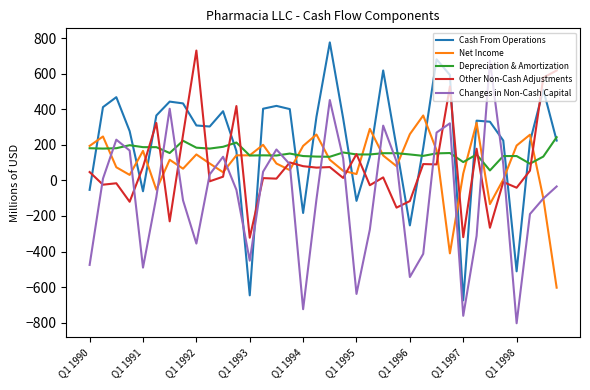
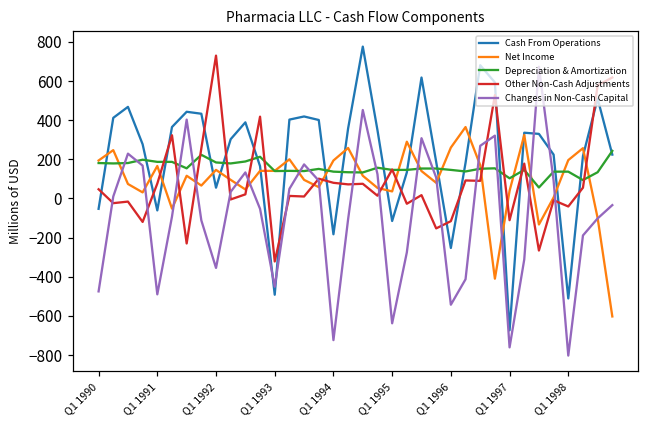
  {
    "Cash From Operations": {
      "Q1 1990": -50,
      "Q1 1991": -60,
-     "Q1 1992": 310,
-     "Q1 1993": -650,
+     "Q1 1992": 60,
+     "Q1 1993": -490,
      "Q1 1994": -180,
      "Q1 1995": -120,
      "Q1 1996": -250,
      "Q1 1997": -670,
      "Q1 1998": -510
    },
    "Net Income": {
      "Q1 1991": 170,
      "Q1 1992": 150,
      "Q1 1994": 190,
      "Q1 1995": 40,
      "Q1 1996": 260,
      "Q1 1997": 40,
      "Q1 1998": 200
    },
    "Depreciation & Amortization": {
      "Q1 1991": 190,
      "Q1 1992": 180,
      "Q1 1994": 140,
      "Q1 1996": 150,
      "Q1 1997": 100,
      "Q1 1998": 140
    },
    "Other Non-Cash Adjustments": {
      "Q1 1990": 50,
      "Q1 1991": 80,
      "Q1 1992": 730,
      "Q1 1993": -320,
      "Q1 1994": 80,
      "Q1 1996": -120,
-     "Q1 1997": -320,
+     "Q1 1997": -110,
      "Q1 1998": -40
    },
    "Changes in Non-Cash Capital": {
      "Q1 1990": -480,
      "Q1 1991": -490,
      "Q1 1992": -360,
      "Q1 1993": -450,
      "Q1 1994": -720,
      "Q1 1995": -640,
      "Q1 1996": -540,
      "Q1 1997": -760,
      "Q1 1998": -800
    }
  }
